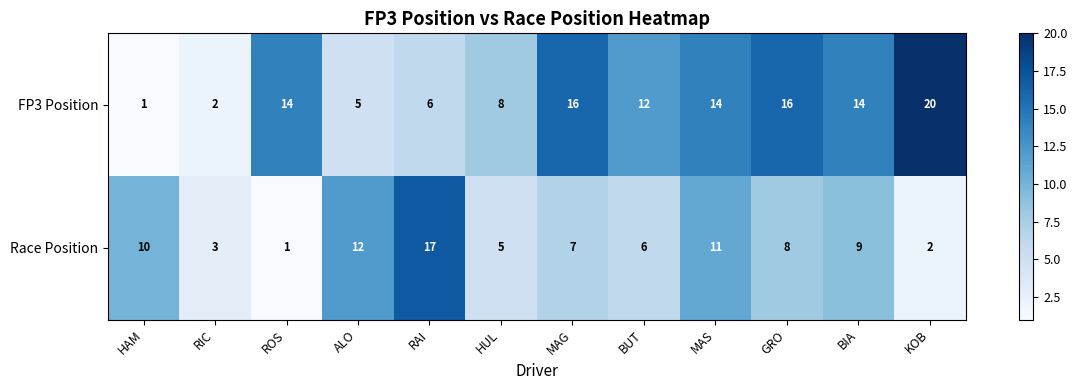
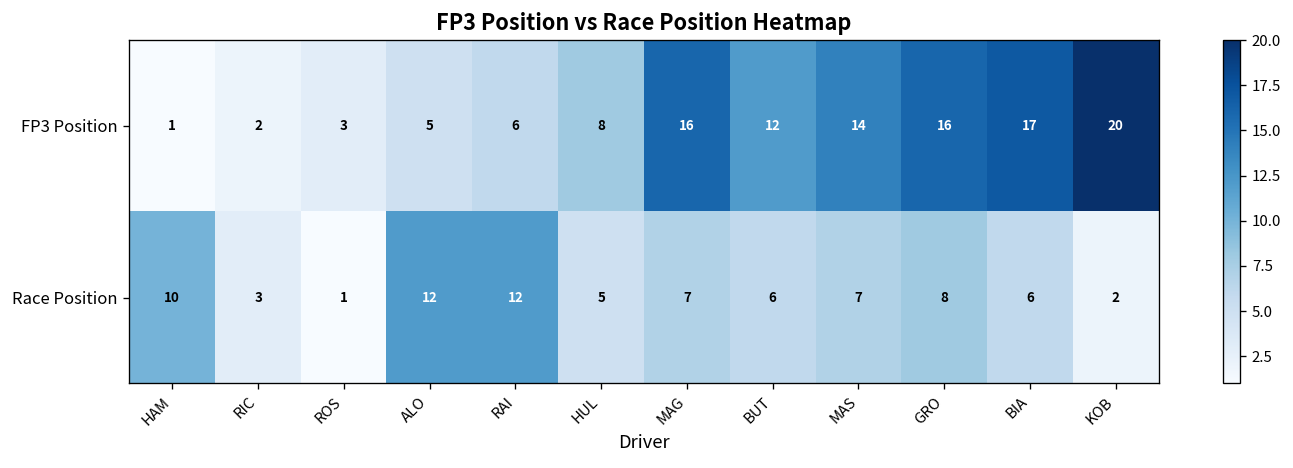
  {
    "FP3 Position": {
      "HAM": 1,
      "RIC": 2,
-     "ROS": 14,
+     "ROS": 3,
      "ALO": 5,
      "RAI": 6,
      "HUL": 8,
      "MAG": 16,
      "BUT": 12,
      "MAS": 14,
      "GRO": 16,
-     "BIA": 14,
+     "BIA": 17,
      "KOB": 20
    },
    "Race Position": {
      "HAM": 10,
      "RIC": 3,
      "ROS": 1,
      "ALO": 12,
-     "RAI": 17,
+     "RAI": 12,
      "HUL": 5,
      "MAG": 7,
      "BUT": 6,
-     "MAS": 11,
+     "MAS": 7,
      "GRO": 8,
-     "BIA": 9,
+     "BIA": 6,
      "KOB": 2
    }
  }
